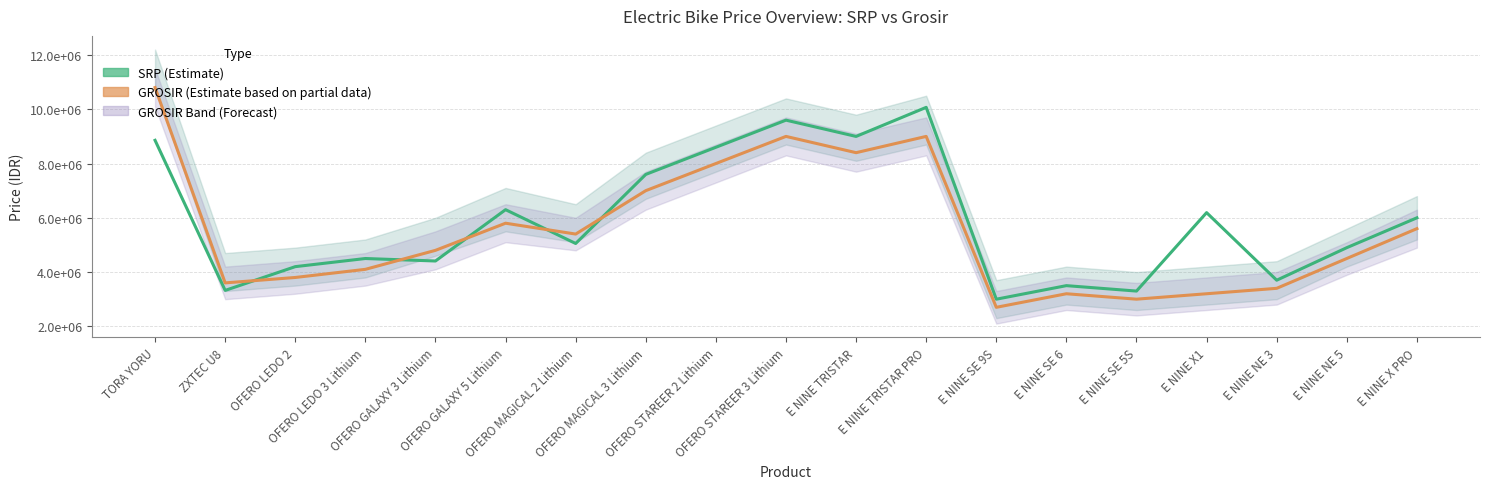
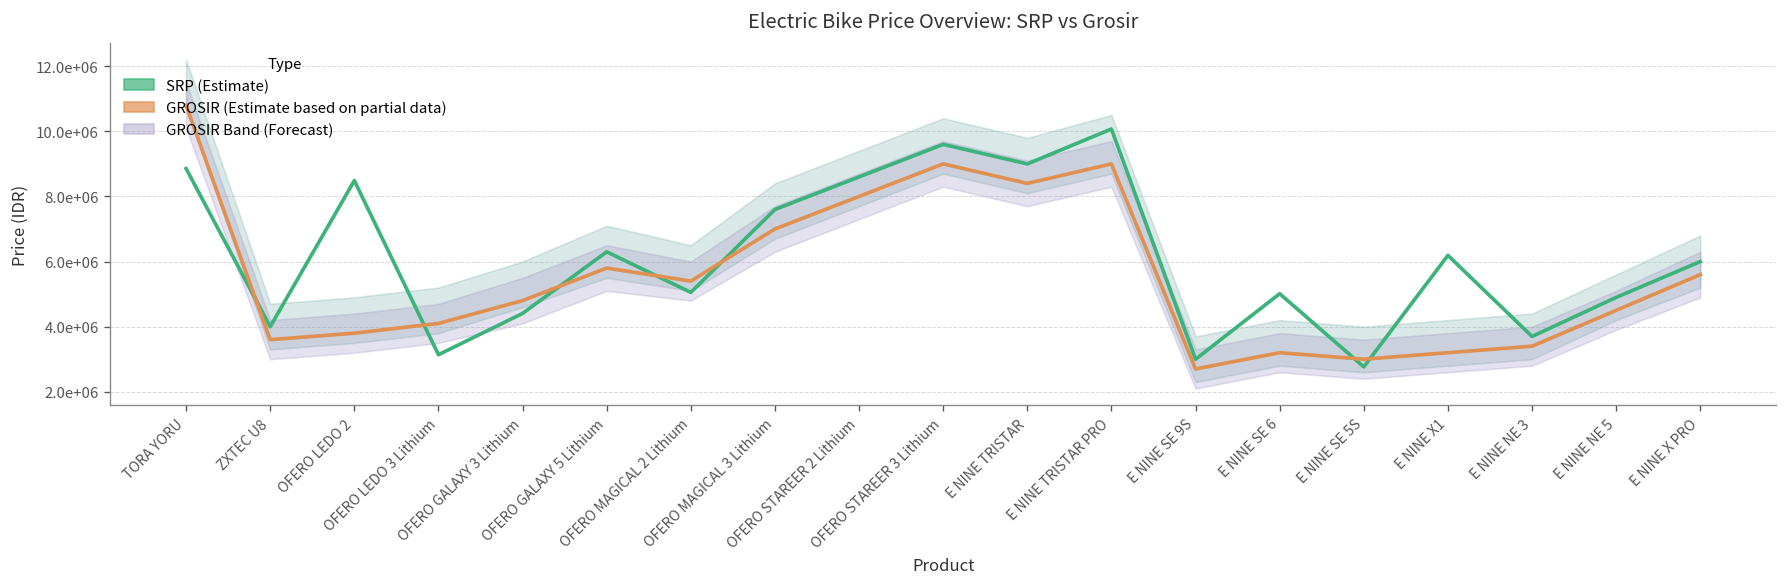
  {
    "SRP (Estimate)": {
      "TORA YORU": 8900000,
-     "ZXTEC U8": 3300000,
-     "OFERO LEDO 2": 4200000,
-     "OFERO LEDO 3 Lithium": 4500000,
+     "ZXTEC U8": 4000000,
+     "OFERO LEDO 2": 8500000,
+     "OFERO LEDO 3 Lithium": 3100000,
      "OFERO GALAXY 3 Lithium": 4400000,
      "OFERO GALAXY 5 Lithium": 6300000,
      "OFERO MAGICAL 2 Lithium": 5100000,
      "OFERO MAGICAL 3 Lithium": 7600000,
      "OFERO STAREER 2 Lithium": 8600000,
      "OFERO STAREER 3 Lithium": 9600000,
      "E NINE TRISTAR": 9000000,
      "E NINE TRISTAR PRO": 10100000,
      "E NINE SE 9S": 3000000,
-     "E NINE SE 6": 3500000,
-     "E NINE SE 5S": 3300000,
+     "E NINE SE 6": 5000000,
+     "E NINE SE 5S": 2800000,
      "E NINE X1": 6200000,
      "E NINE NE 3": 3700000,
      "E NINE NE 5": 4900000,
      "E NINE X PRO": 6000000
    }
  }
